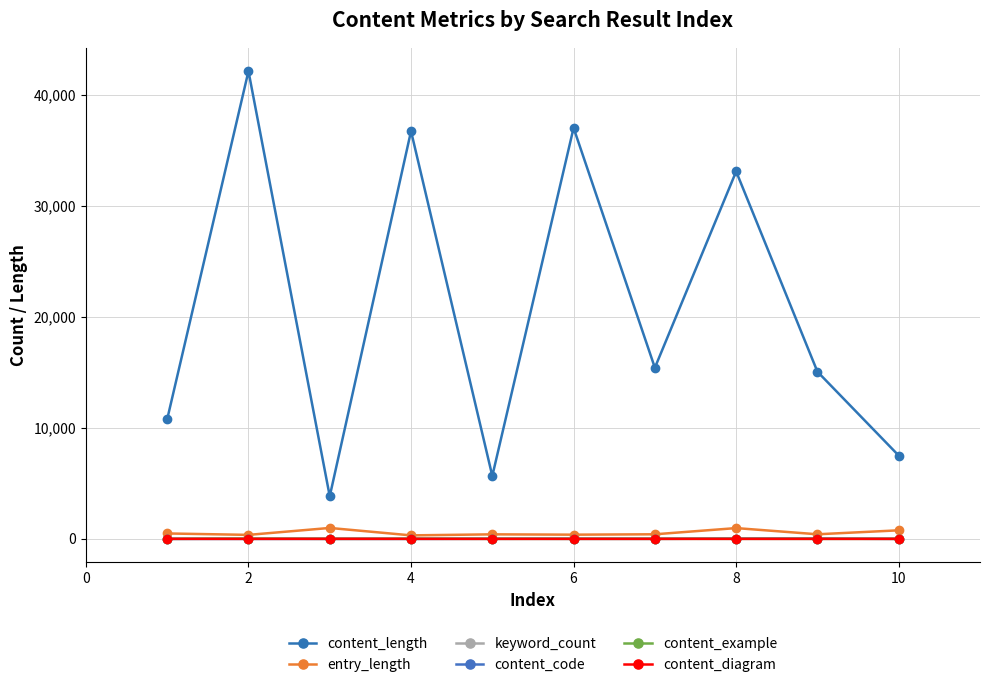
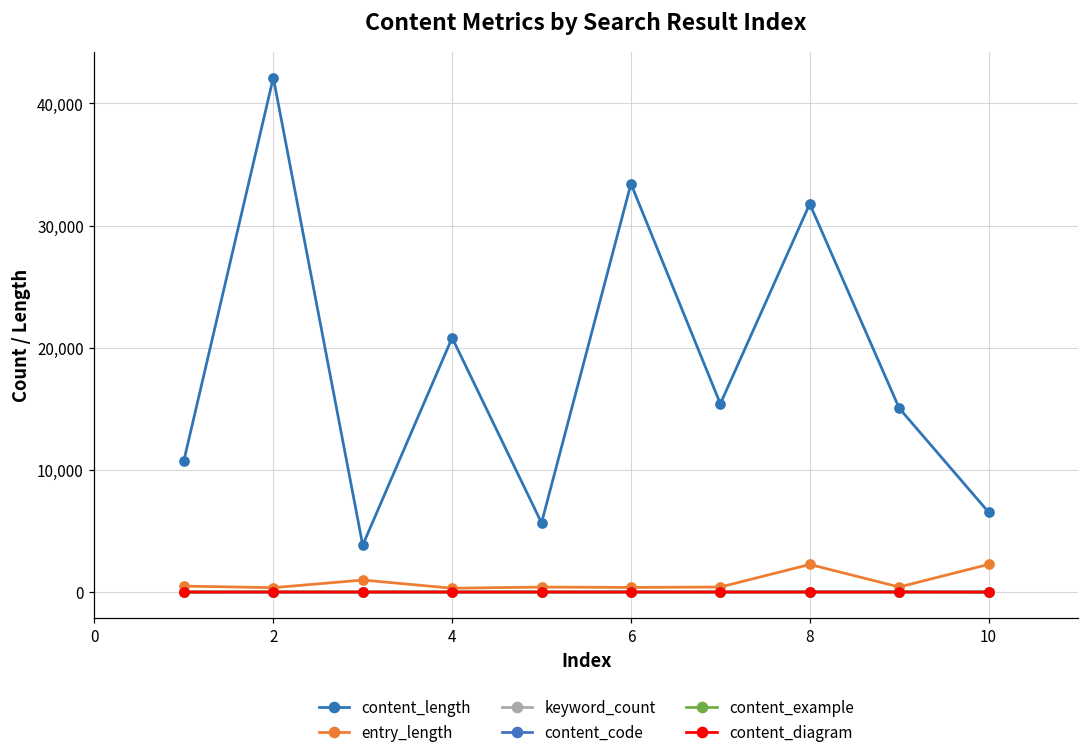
  {
    "content_length": {
      "2": "42,100",
-     "4": "36,700",
-     "6": "37,000",
-     "8": "33,100",
-     "10": "7,500"
+     "4": "20,800",
+     "6": "33,400",
+     "8": "31,800",
+     "10": "6,500"
    },
    "entry_length": {
      "2": "400",
      "4": "300",
      "6": "400",
-     "8": "1,000",
-     "10": "800"
+     "8": "2,300",
+     "10": "2,300"
    },
    "content_diagram": {
      "2": "0",
      "4": "0",
      "6": "0",
      "8": "0",
      "10": "0"
    }
  }
